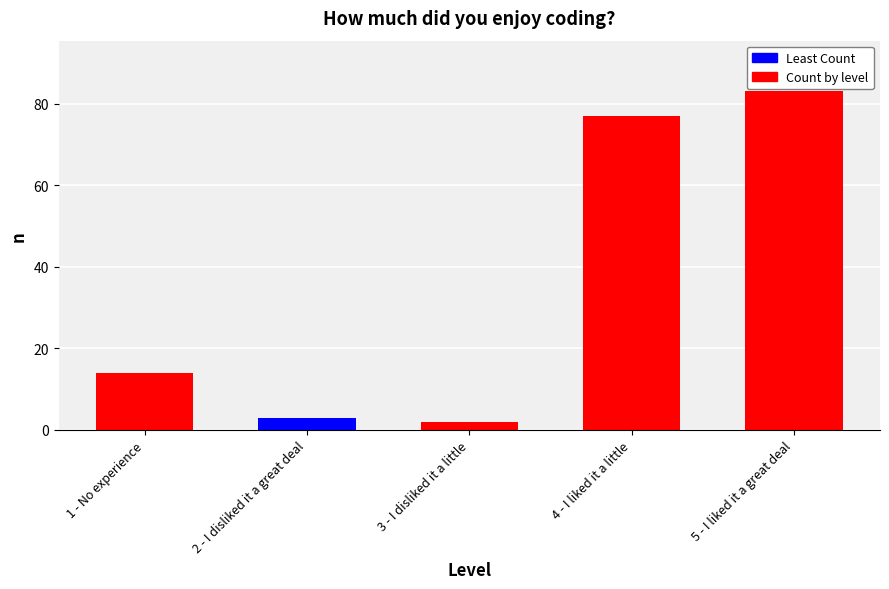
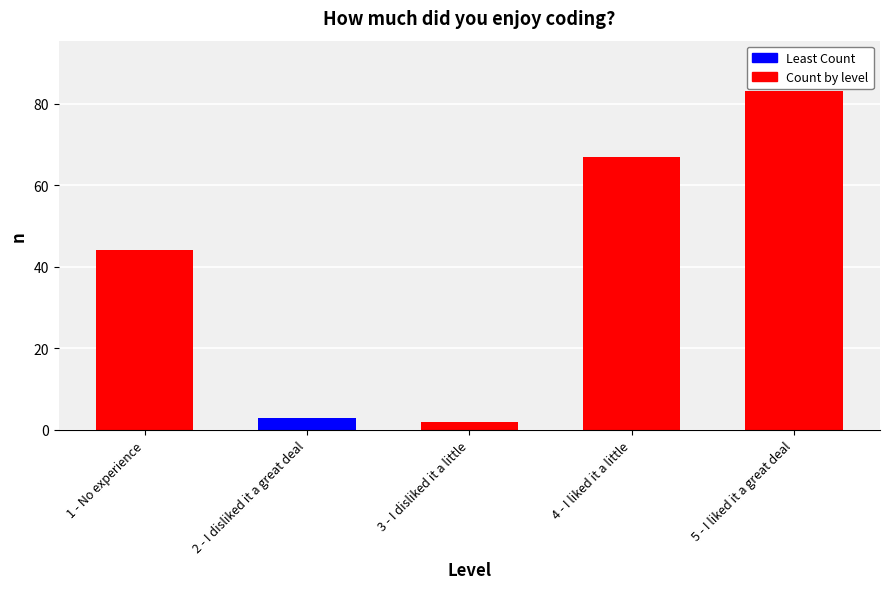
  {
-   "1 - No experience": 14,
+   "1 - No experience": 44,
    "2 - I disliked it a great deal": 3,
    "3 - I disliked it a little": 2,
-   "4 - I liked it a little": 77,
+   "4 - I liked it a little": 67,
    "5 - I liked it a great deal": 83
  }
